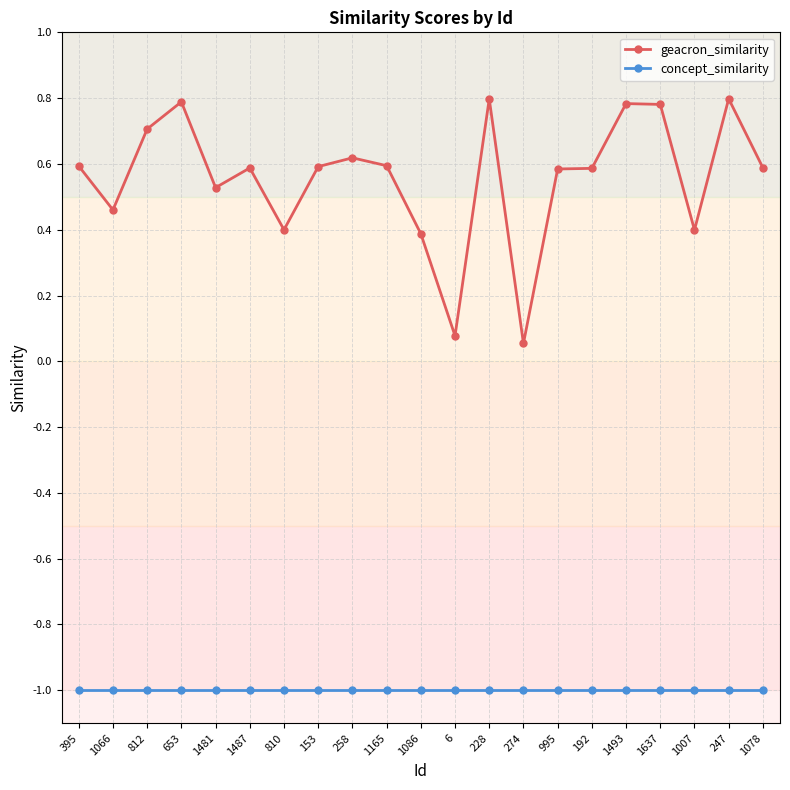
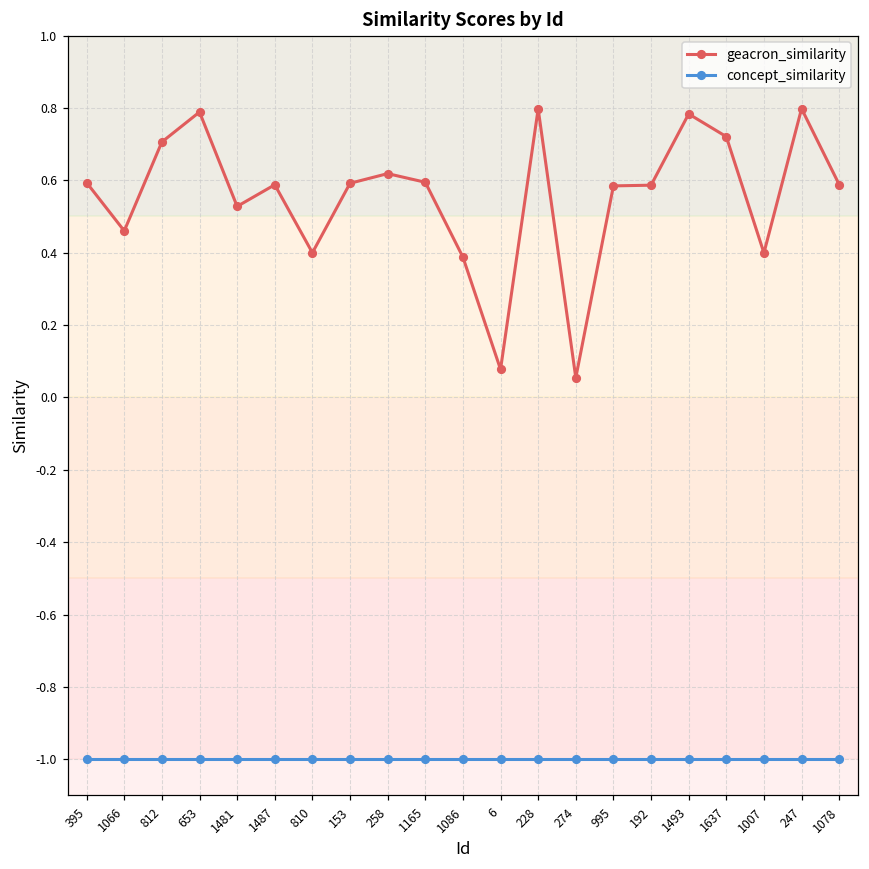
  {
    "geacron_similarity": {
      "395": 0.59,
      "1066": 0.46,
      "812": 0.71,
      "653": 0.79,
      "1481": 0.53,
      "1487": 0.59,
      "810": 0.40,
      "153": 0.59,
      "258": 0.62,
      "1165": 0.59,
      "1086": 0.39,
      "6": 0.08,
      "228": 0.80,
      "274": 0.05,
      "995": 0.58,
      "192": 0.59,
      "1493": 0.78,
-     "1637": 0.78,
+     "1637": 0.72,
      "1007": 0.40,
      "247": 0.80,
      "1078": 0.59
    },
    "concept_similarity": {
      "395": -1.00,
      "1066": -1.00,
      "812": -1.00,
      "653": -1.00,
      "1481": -1.00,
      "1487": -1.00,
      "810": -1.00,
      "153": -1.00,
      "258": -1.00,
      "1165": -1.00,
      "1086": -1.00,
      "6": -1.00,
      "228": -1.00,
      "274": -1.00,
      "995": -1.00,
      "192": -1.00,
      "1493": -1.00,
      "1637": -1.00,
      "1007": -1.00,
      "247": -1.00,
      "1078": -1.00
    }
  }
